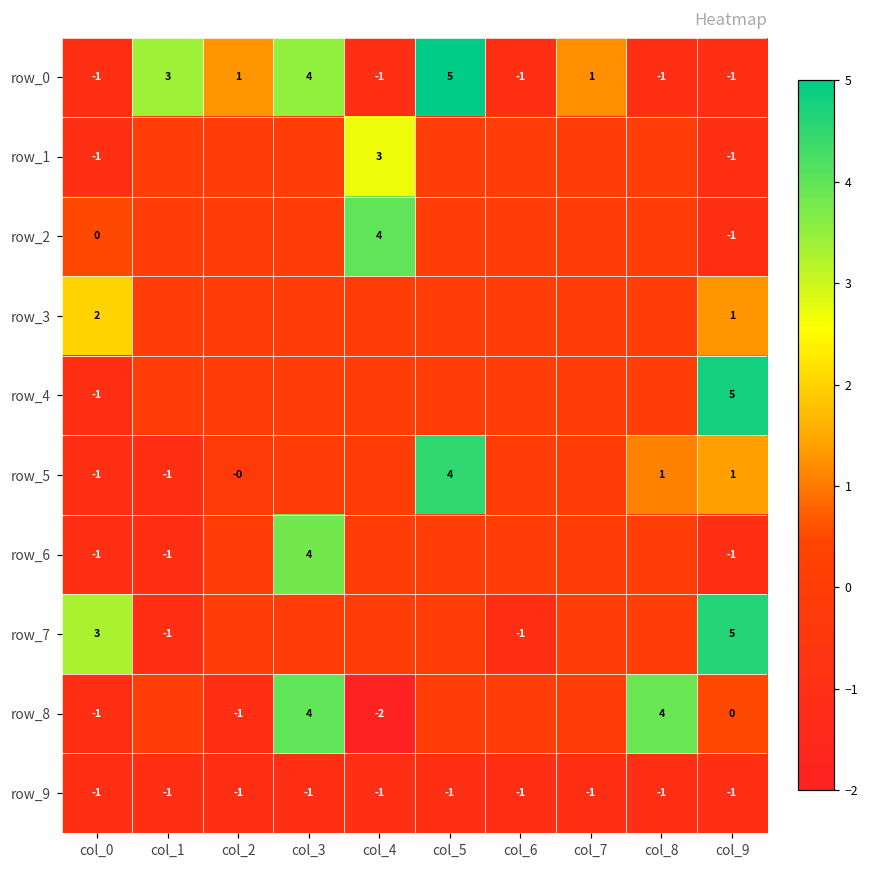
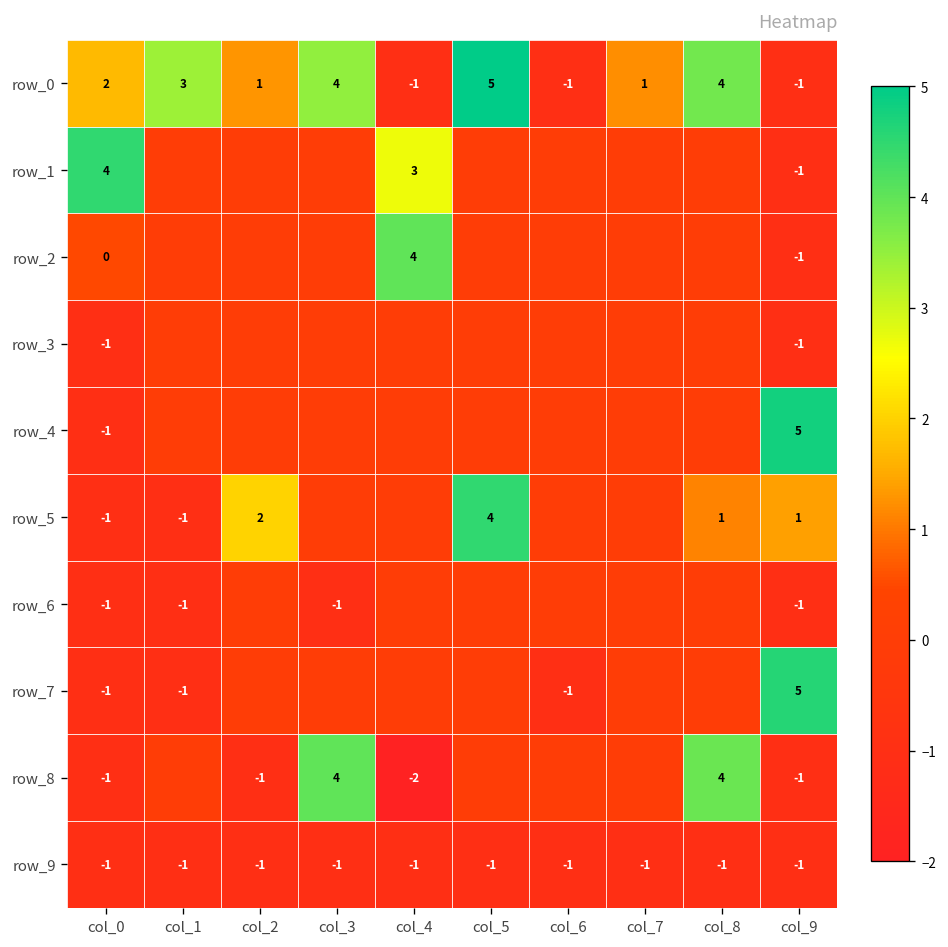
  {
    "row_0": {
-     "col_0": -1,
+     "col_0": 2,
      "col_1": 3,
      "col_2": 1,
      "col_3": 4,
      "col_4": -1,
      "col_5": 5,
      "col_6": -1,
      "col_7": 1,
-     "col_8": -1,
+     "col_8": 4,
      "col_9": -1
    },
    "row_1": {
-     "col_0": -1,
+     "col_0": 4,
      "col_4": 3,
      "col_9": -1
    },
    "row_2": {
      "col_0": 0,
      "col_4": 4,
      "col_9": -1
    },
    "row_3": {
-     "col_0": 2,
-     "col_9": 1
+     "col_0": -1,
+     "col_9": -1
    },
    "row_4": {
      "col_0": -1,
      "col_9": 5
    },
    "row_5": {
      "col_0": -1,
      "col_1": -1,
-     "col_2": -0,
+     "col_2": 2,
      "col_5": 4,
      "col_8": 1,
      "col_9": 1
    },
    "row_6": {
      "col_0": -1,
      "col_1": -1,
-     "col_3": 4,
+     "col_3": -1,
      "col_9": -1
    },
    "row_7": {
-     "col_0": 3,
+     "col_0": -1,
      "col_1": -1,
      "col_6": -1,
      "col_9": 5
    },
    "row_8": {
      "col_0": -1,
      "col_2": -1,
      "col_3": 4,
      "col_4": -2,
      "col_8": 4,
-     "col_9": 0
+     "col_9": -1
    },
    "row_9": {
      "col_0": -1,
      "col_1": -1,
      "col_2": -1,
      "col_3": -1,
      "col_4": -1,
      "col_5": -1,
      "col_6": -1,
      "col_7": -1,
      "col_8": -1,
      "col_9": -1
    }
  }
